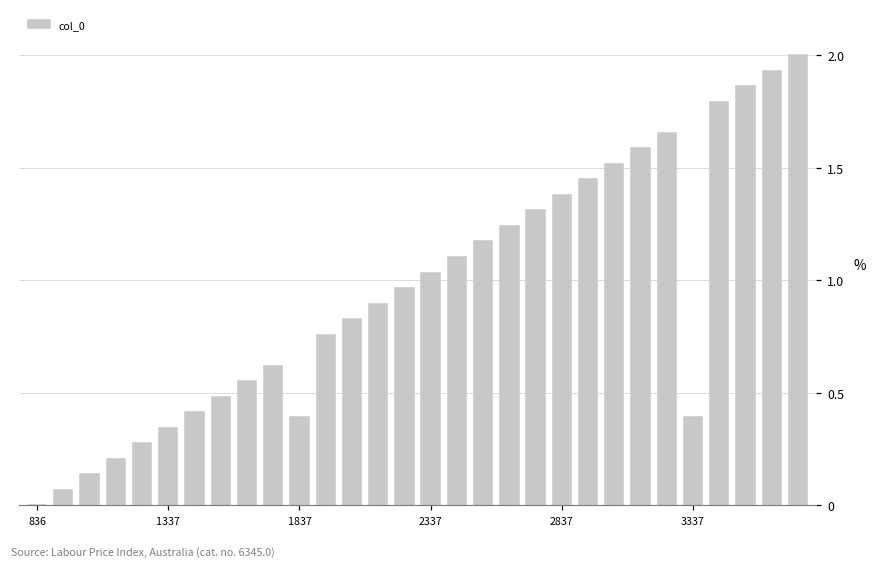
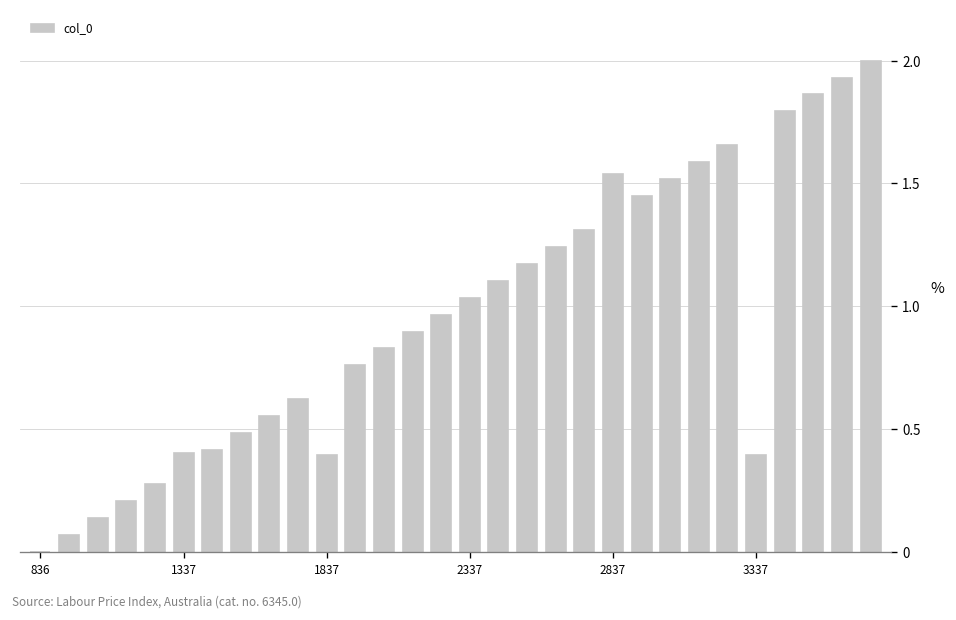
  {
    "836": 0.00,
-   "1337": 0.35,
+   "1337": 0.40,
    "1837": 0.40,
    "2337": 1.03,
-   "2837": 1.38,
+   "2837": 1.54,
    "3337": 0.39
  }
